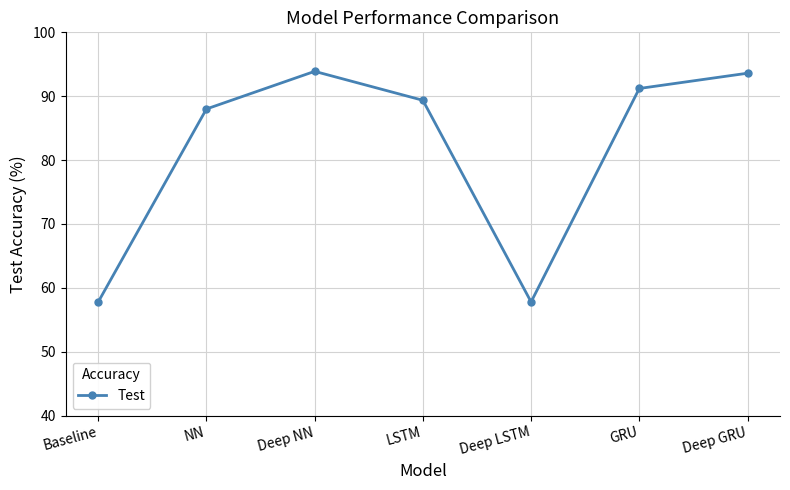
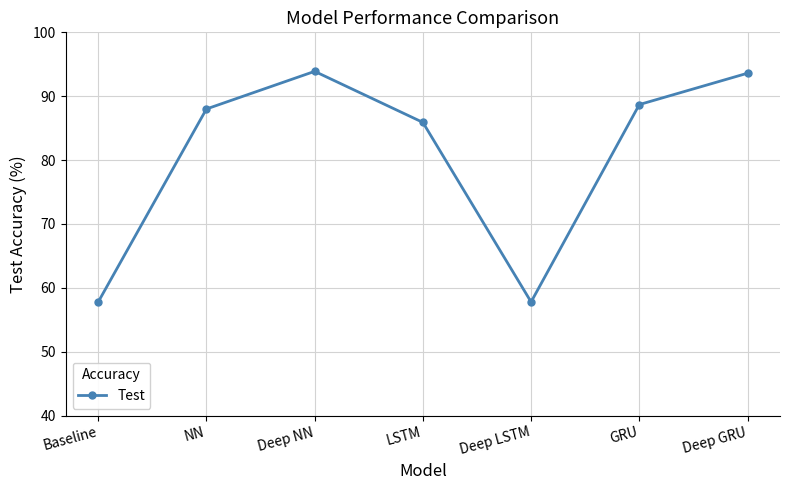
  {
    "Baseline": 58,
    "NN": 88,
    "Deep NN": 94,
-   "LSTM": 89,
+   "LSTM": 86,
    "Deep LSTM": 58,
-   "GRU": 91,
+   "GRU": 89,
    "Deep GRU": 94
  }
